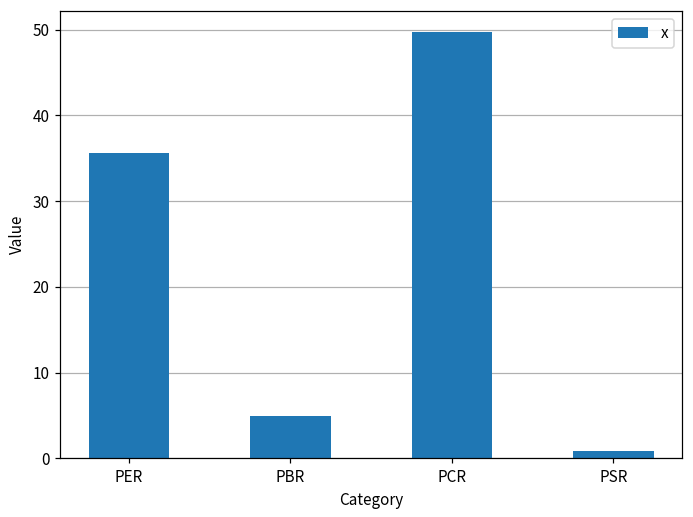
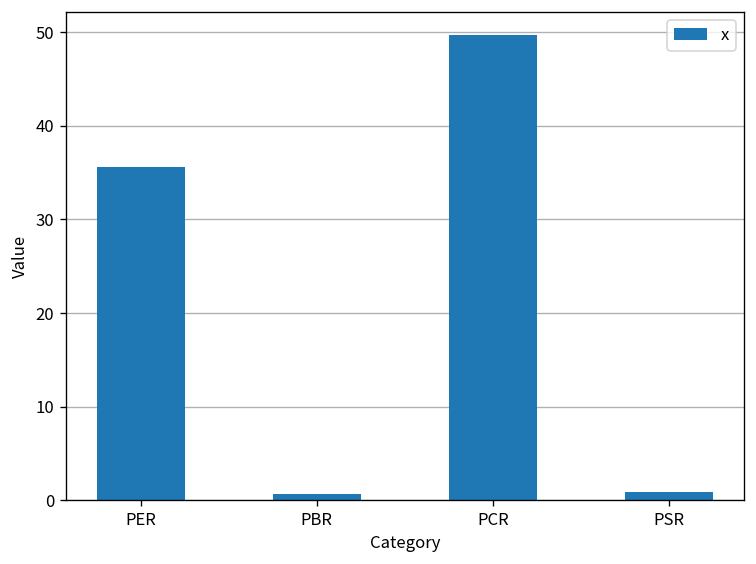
  {
    "PER": 36,
-   "PBR": 5,
+   "PBR": 1,
    "PCR": 50,
    "PSR": 1
  }
